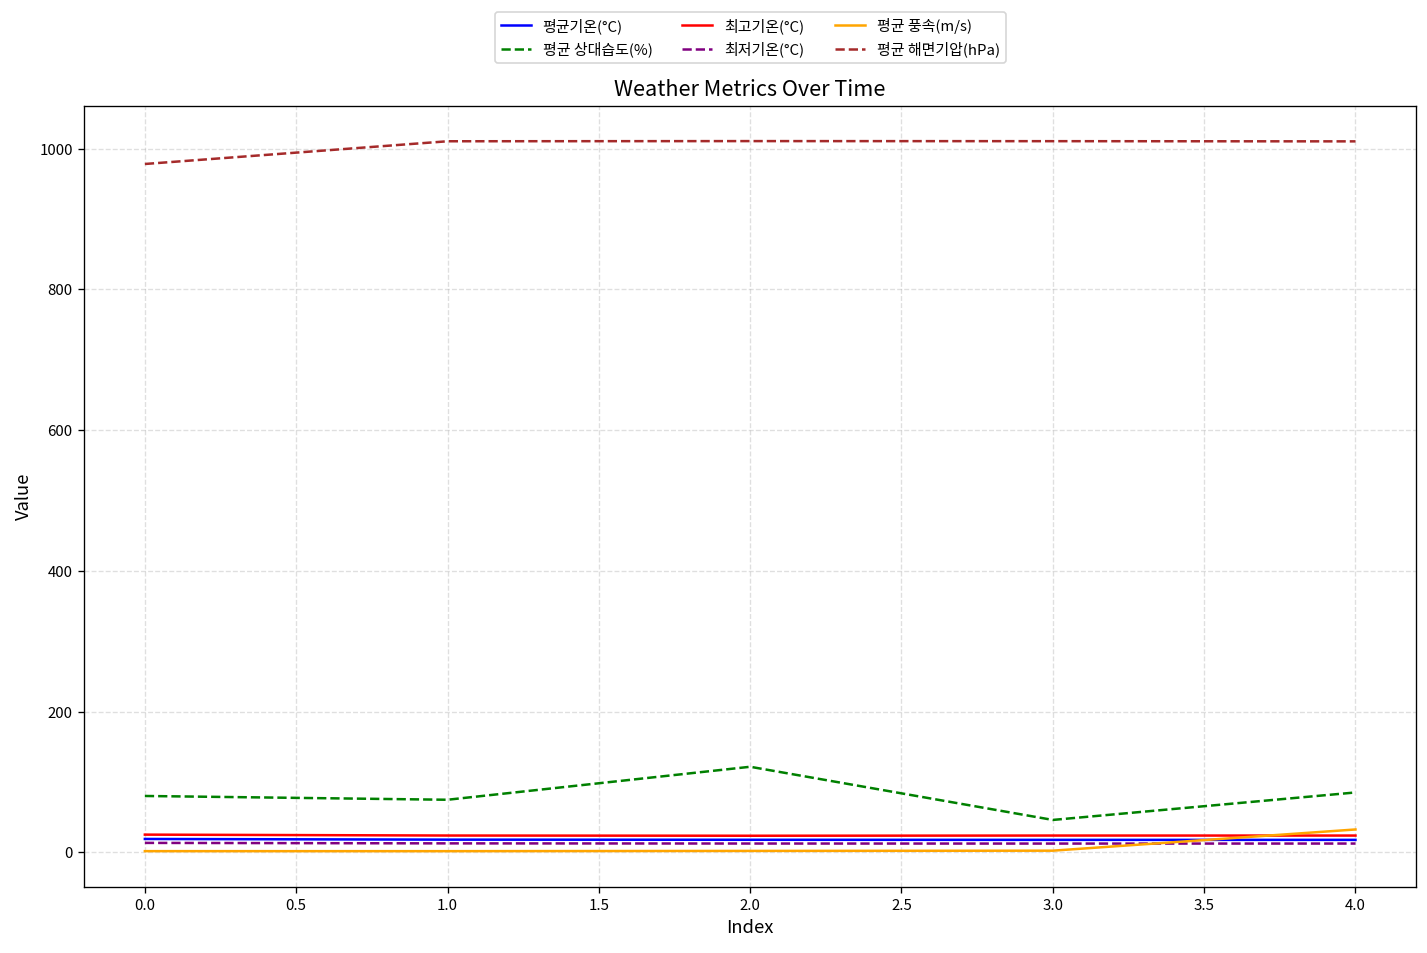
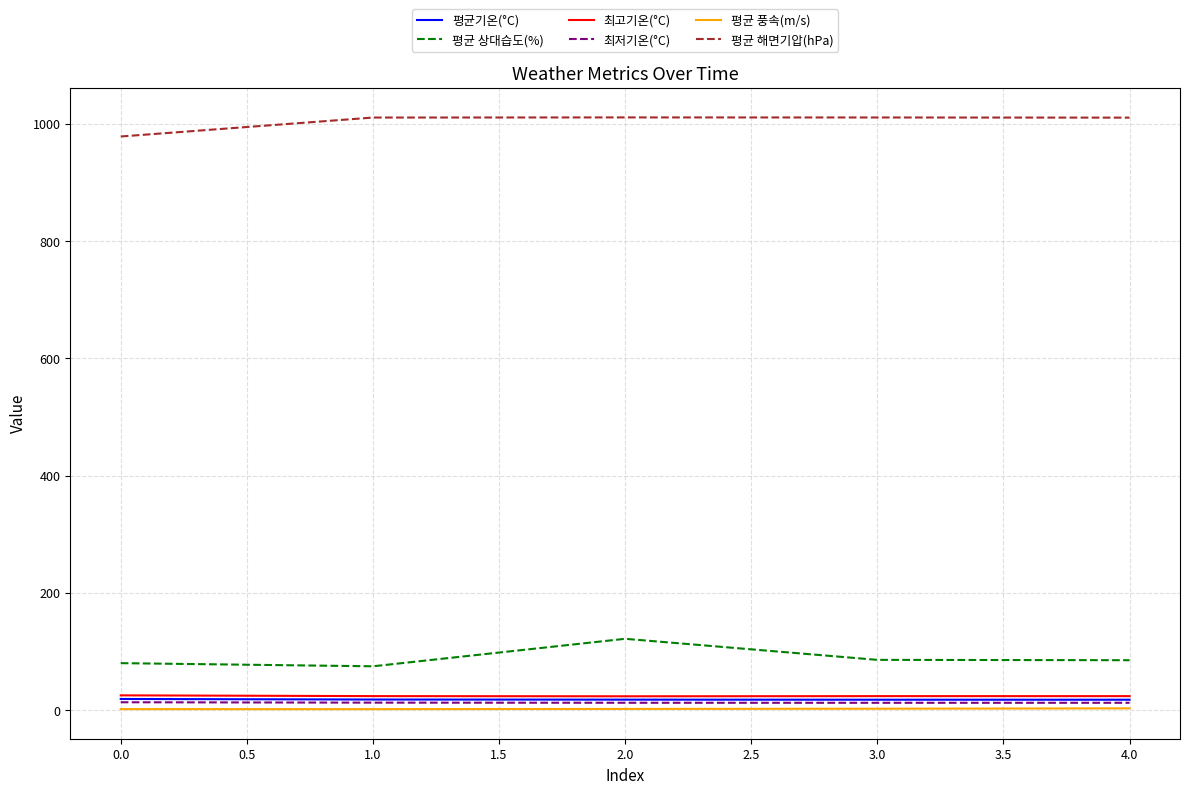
  {
    "평균기온(°C)": {
      "0.0": 20,
      "1.0": 20,
      "2.0": 20,
      "3.0": 20,
      "4.0": 20
    },
    "평균 상대습도(%)": {
      "0.0": 80,
      "1.0": 70,
      "2.0": 120,
-     "3.0": 50,
+     "3.0": 90,
      "4.0": 90
    },
    "최고기온(°C)": {
      "0.0": 30,
      "1.0": 20,
      "2.0": 20,
      "3.0": 20,
      "4.0": 20
    },
    "최저기온(°C)": {
      "0.0": 10,
      "1.0": 10,
      "2.0": 10,
      "3.0": 10,
      "4.0": 10
    },
    "평균 풍속(m/s)": {
      "0.0": 0,
      "1.0": 0,
      "2.0": 0,
      "3.0": 0,
-     "4.0": 30
+     "4.0": 0
    },
    "평균 해면기압(hPa)": {
      "0.0": 980,
      "1.0": 1010,
      "2.0": 1010,
      "3.0": 1010,
      "4.0": 1010
    }
  }
